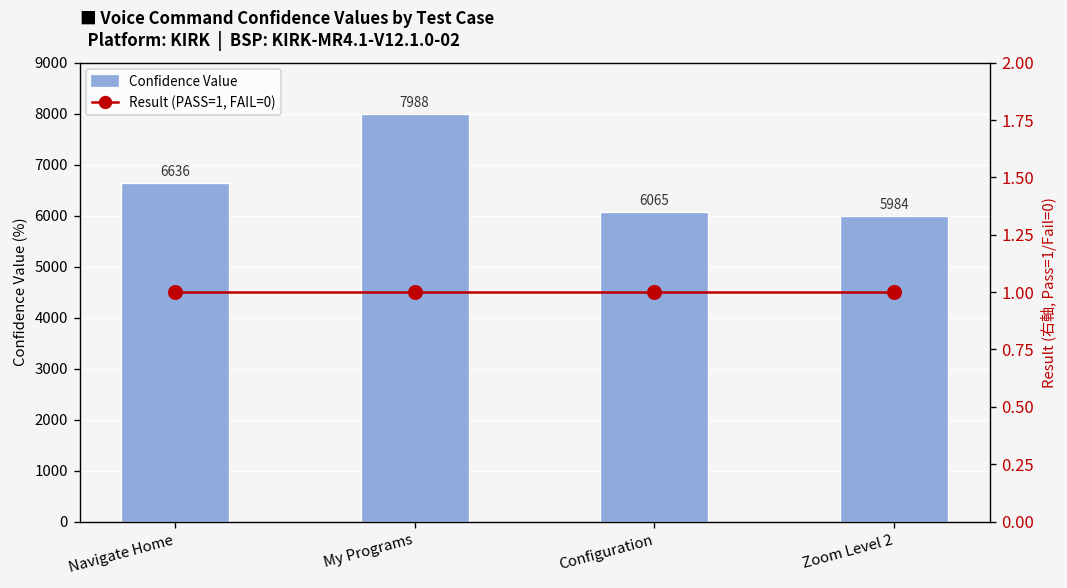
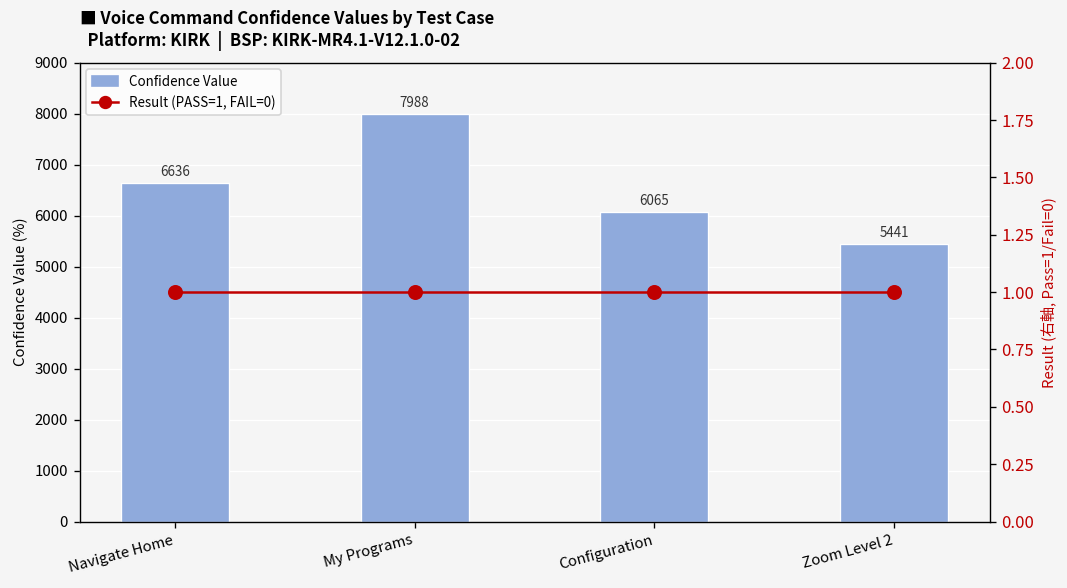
  {
    "Confidence Value": {
      "Navigate Home": 6636,
      "My Programs": 7988,
      "Configuration": 6065,
-     "Zoom Level 2": 5984
+     "Zoom Level 2": 5441
    }
  }
